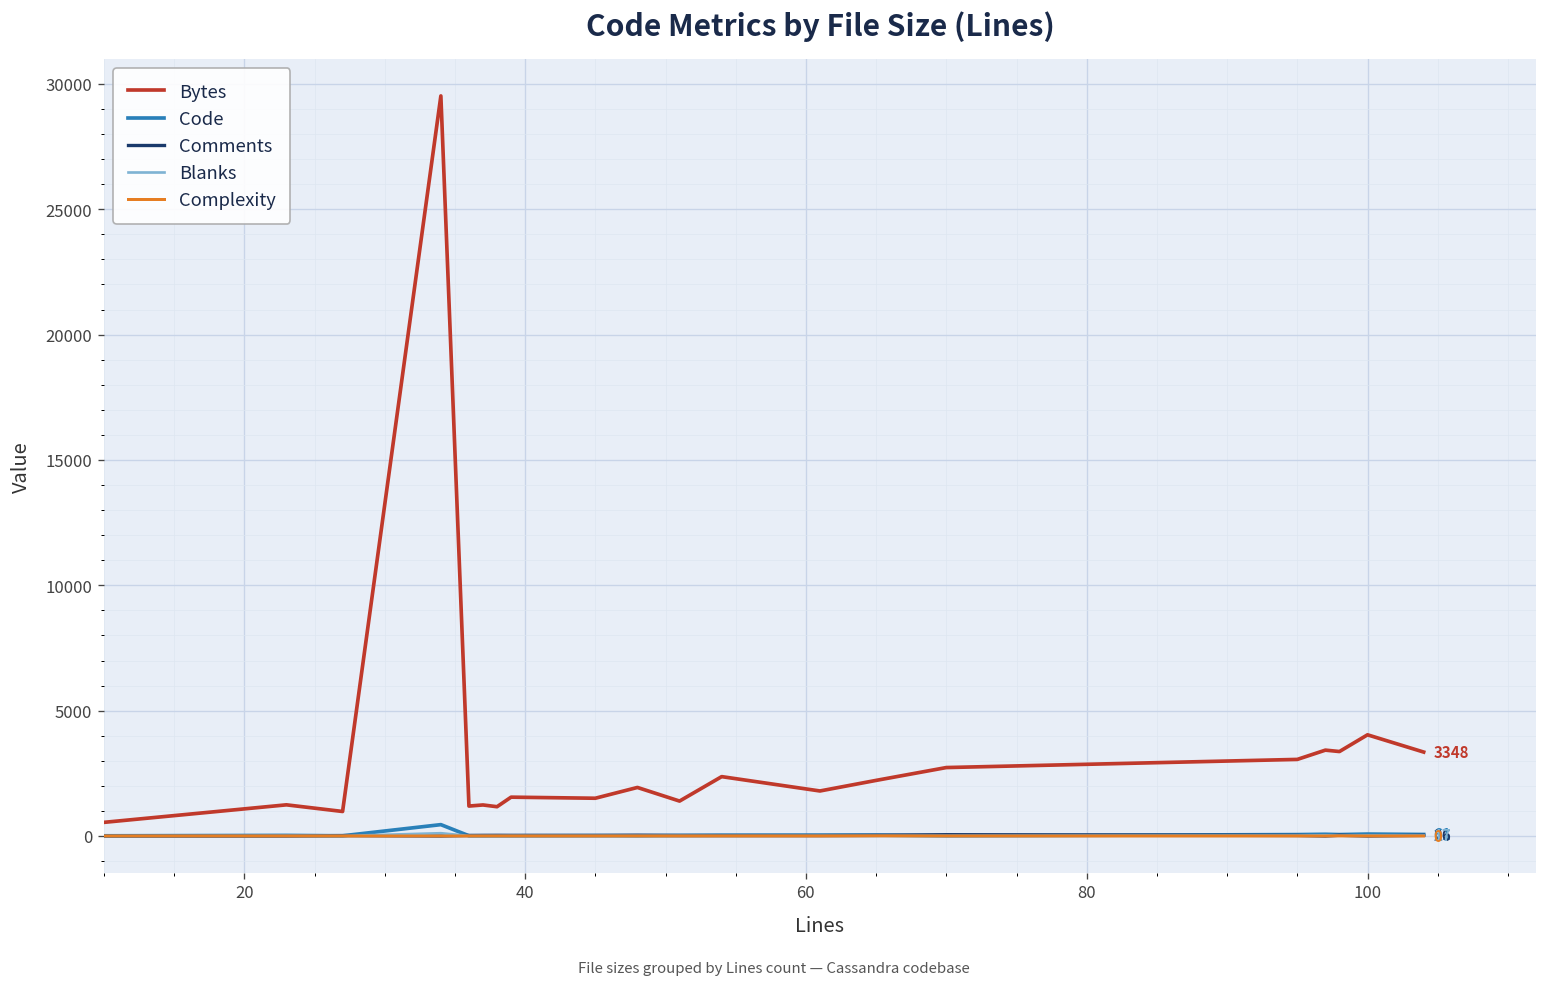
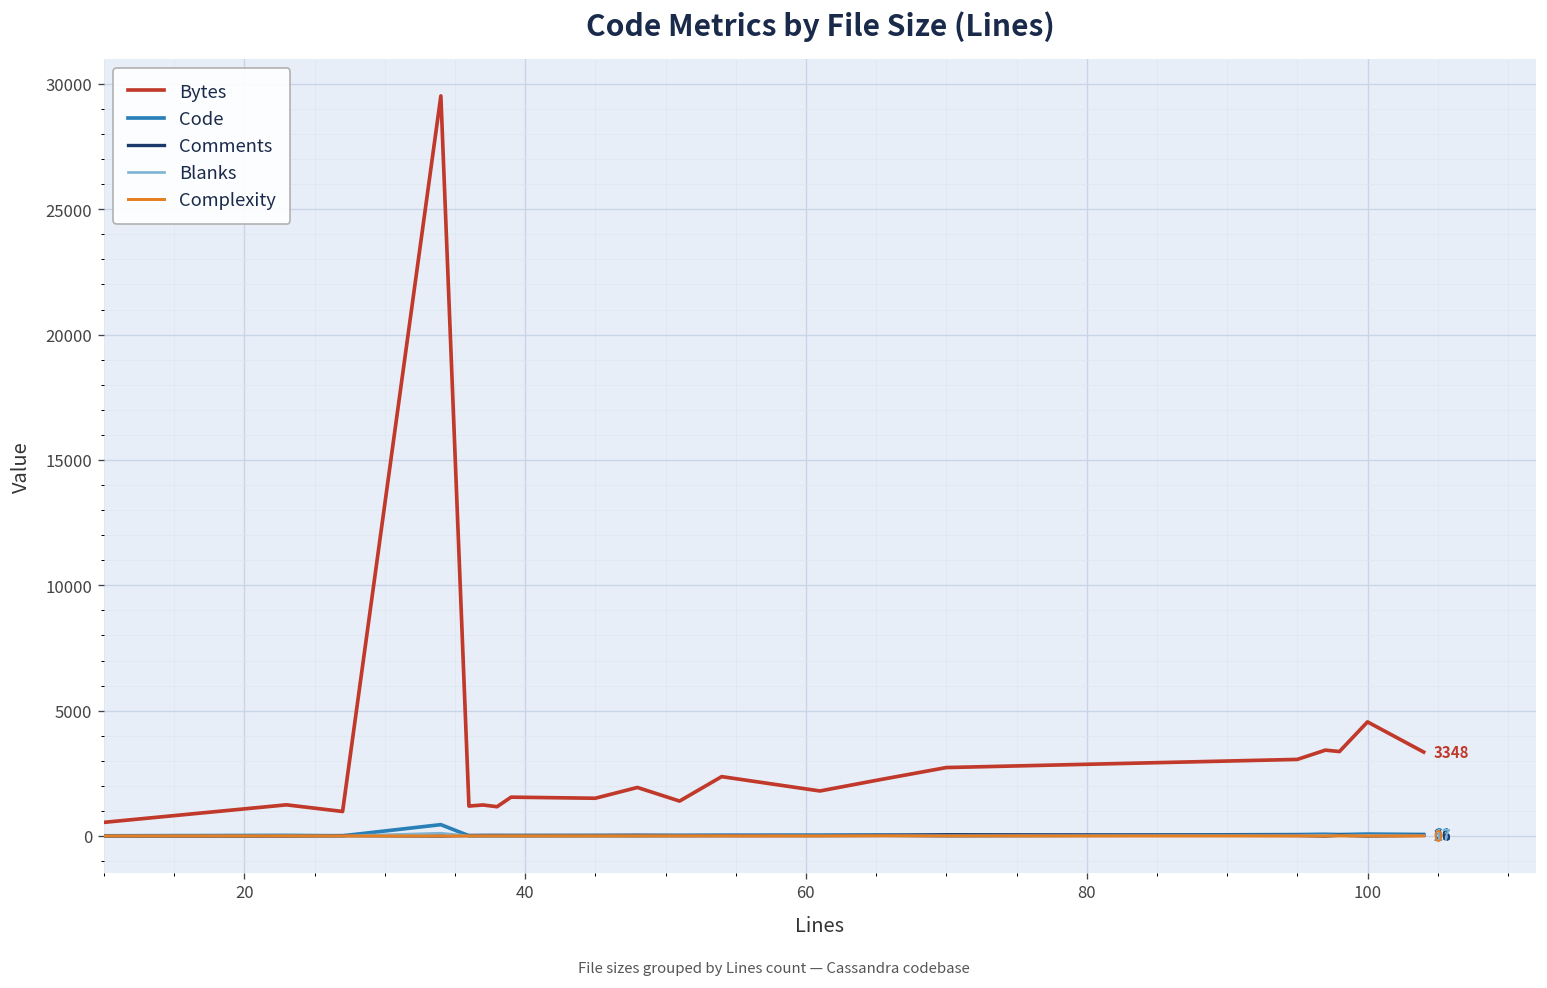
  {
    "Bytes": {
-     "100": 4000
+     "100": 4600
    }
  }
